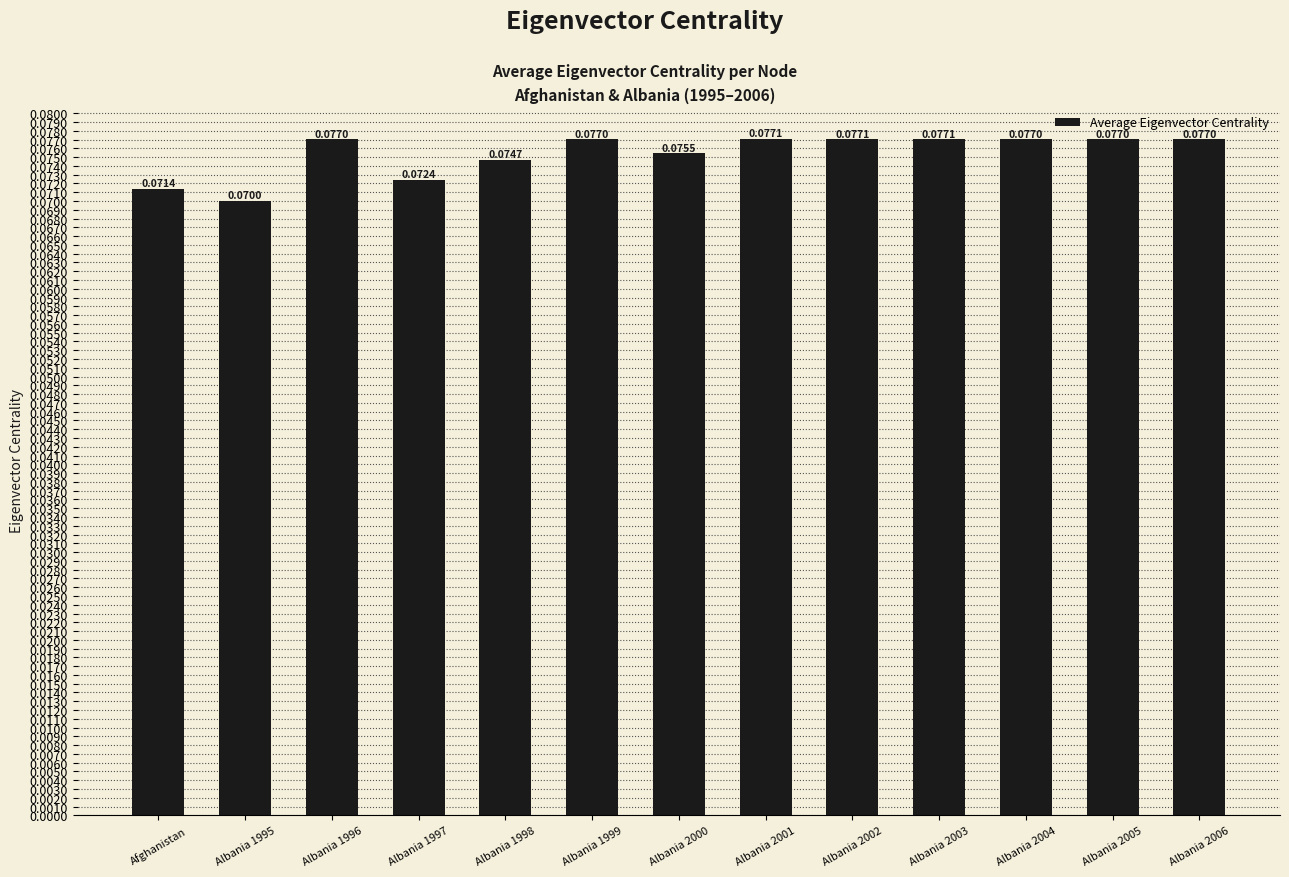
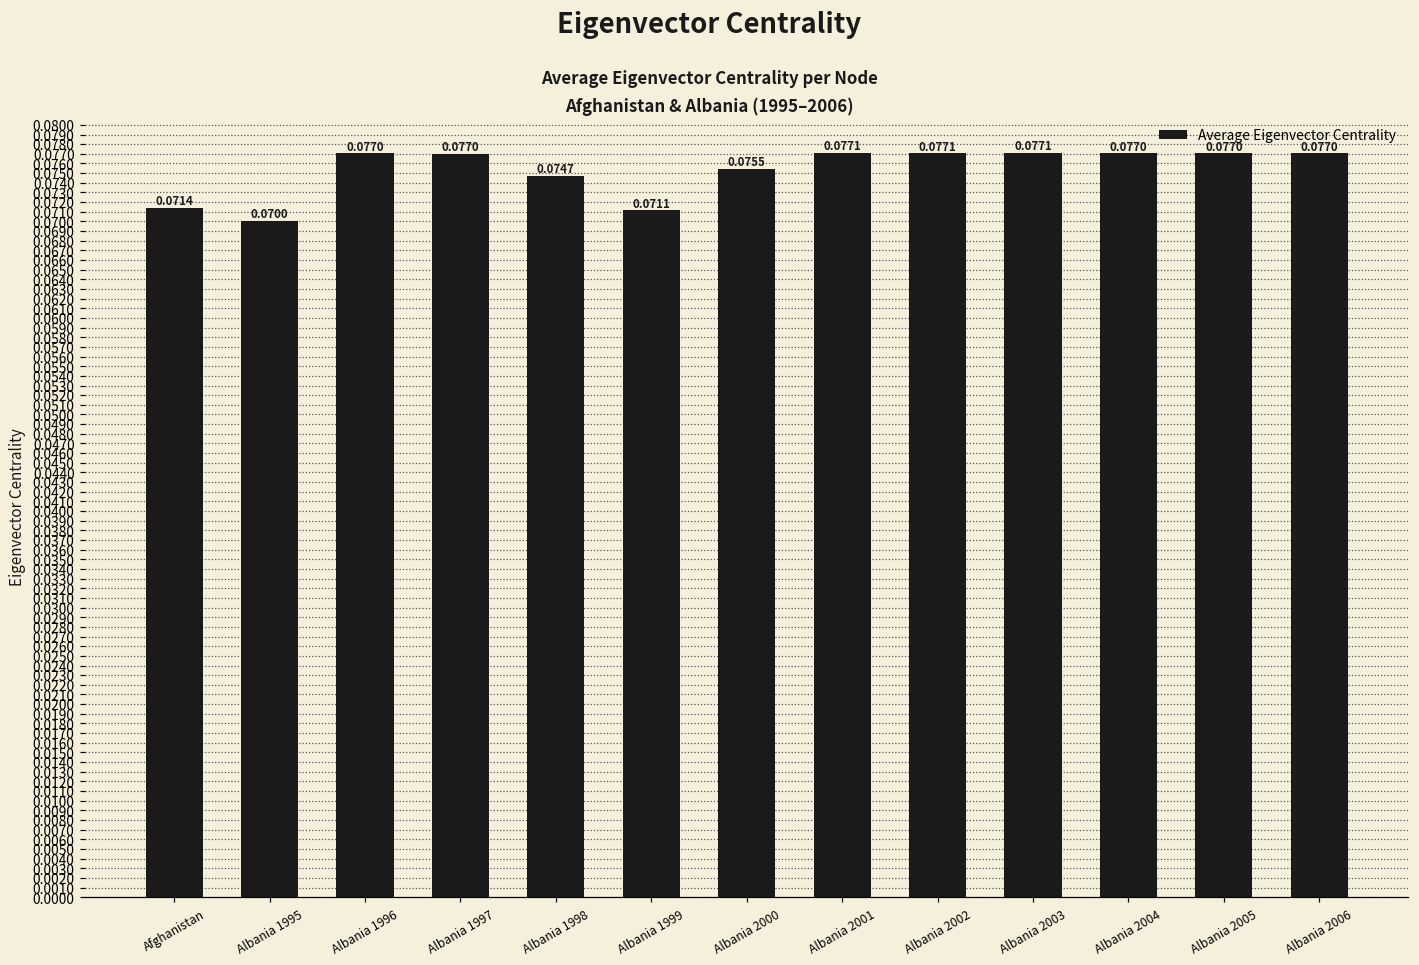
  {
    "Afghanistan": 0.0714,
    "Albania 1995": 0.0700,
    "Albania 1996": 0.0770,
-   "Albania 1997": 0.0724,
+   "Albania 1997": 0.0770,
    "Albania 1998": 0.0747,
-   "Albania 1999": 0.0770,
+   "Albania 1999": 0.0711,
    "Albania 2000": 0.0755,
    "Albania 2001": 0.0771,
    "Albania 2002": 0.0771,
    "Albania 2003": 0.0771,
    "Albania 2004": 0.0770,
    "Albania 2005": 0.0770,
    "Albania 2006": 0.0770
  }
